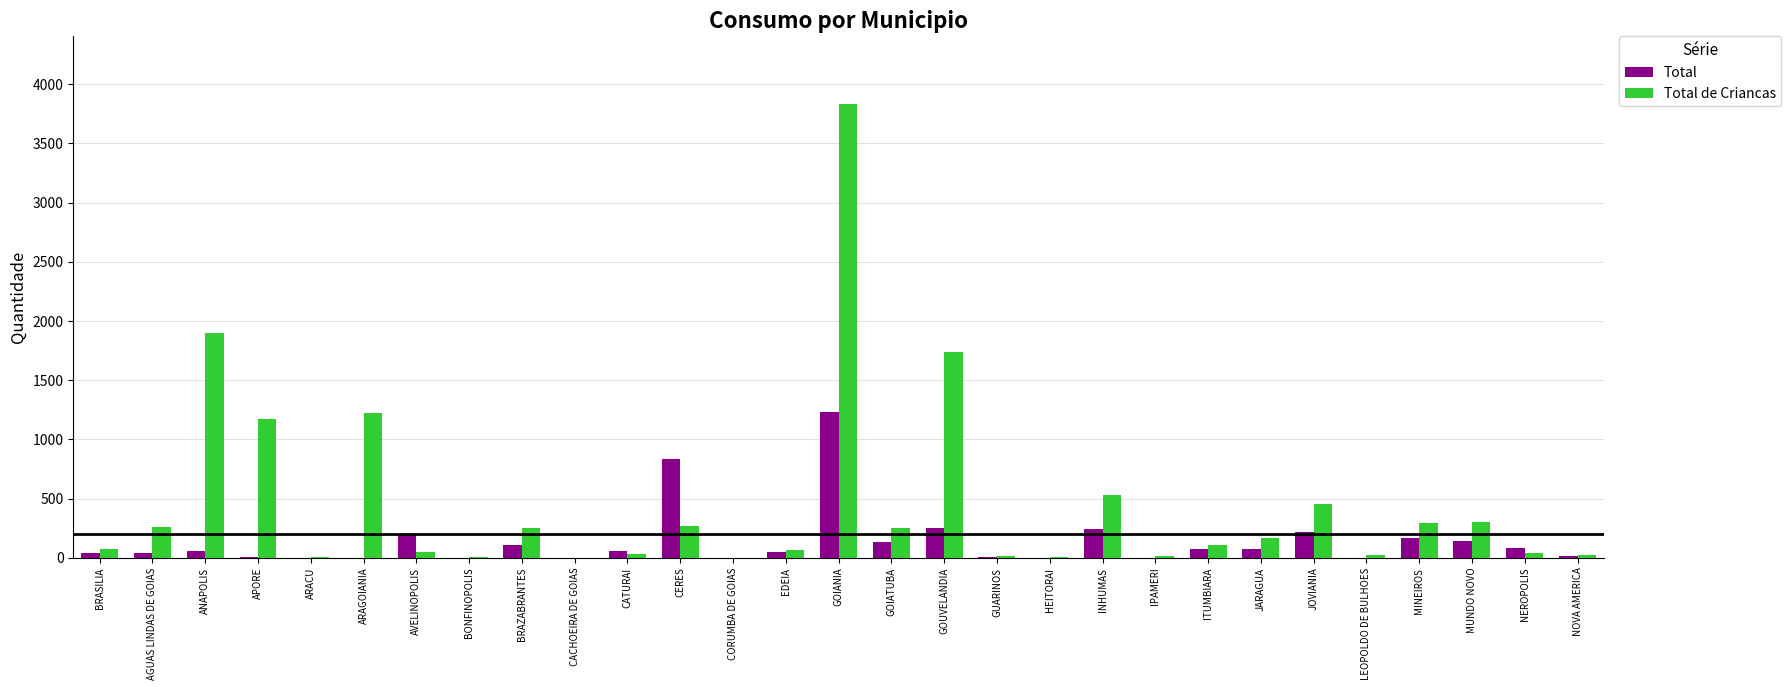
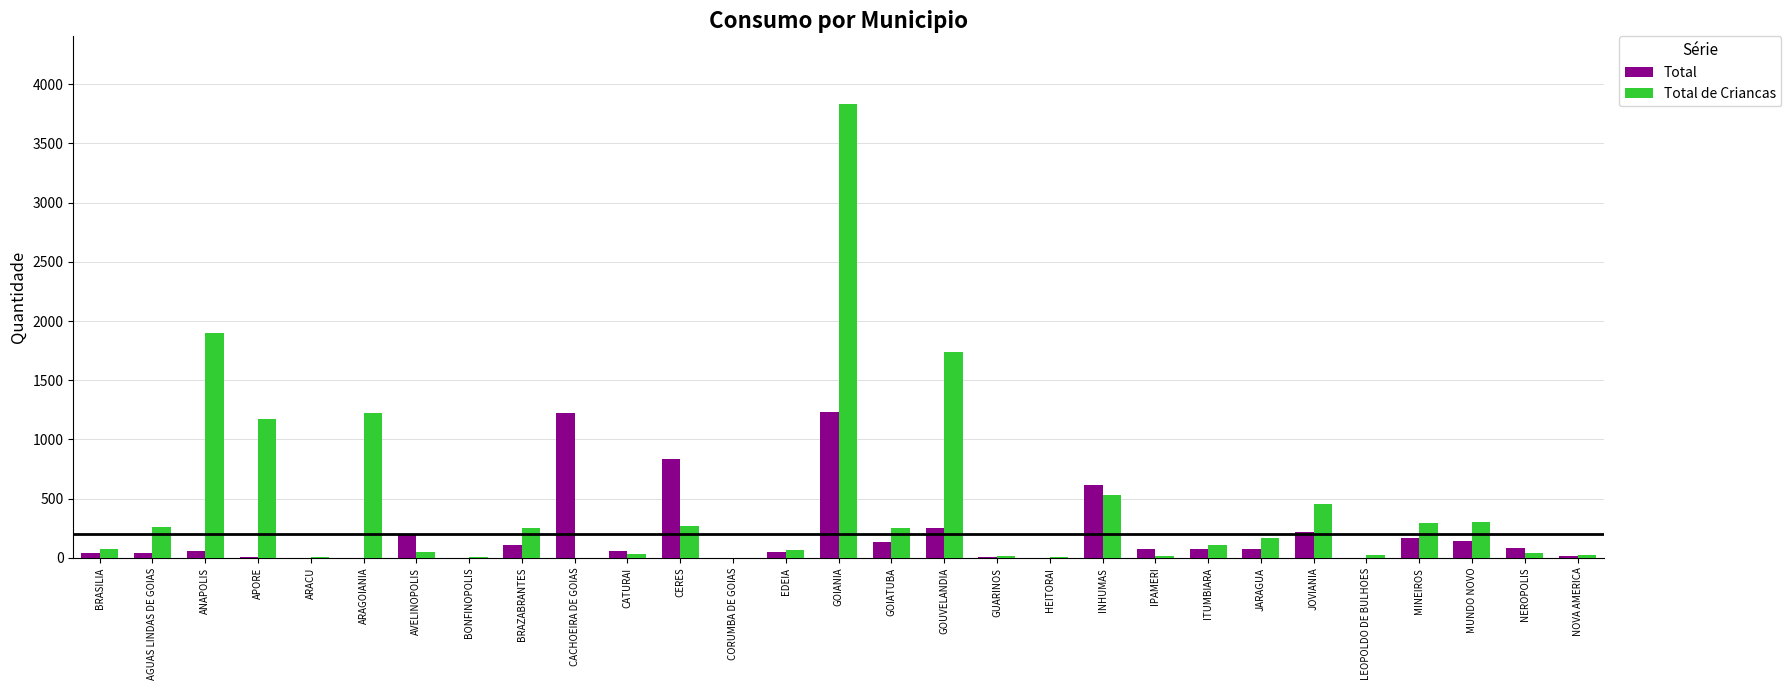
  {
    "Total": {
      "BRASILIA": 40,
      "AGUAS LINDAS DE GOIAS": 40,
      "ANAPOLIS": 60,
      "AVELINOPOLIS": 190,
      "BRAZABRANTES": 110,
-     "CACHOEIRA DE GOIAS": 0,
+     "CACHOEIRA DE GOIAS": 1220,
      "CATURAI": 60,
      "CERES": 830,
      "EDEIA": 50,
      "GOIANIA": 1230,
      "GOIATUBA": 140,
      "GOUVELANDIA": 260,
-     "INHUMAS": 240,
-     "IPAMERI": 0,
+     "INHUMAS": 620,
+     "IPAMERI": 70,
      "ITUMBIARA": 70,
      "JARAGUA": 80,
      "JOVIANIA": 220,
      "MINEIROS": 170,
      "MUNDO NOVO": 140,
      "NEROPOLIS": 80
    },
    "Total de Criancas": {
      "BRASILIA": 80,
      "AGUAS LINDAS DE GOIAS": 260,
      "ANAPOLIS": 1900,
      "APORE": 1180,
      "ARAGOIANIA": 1220,
      "AVELINOPOLIS": 50,
      "BRAZABRANTES": 260,
      "CATURAI": 30,
      "CERES": 270,
      "EDEIA": 70,
      "GOIANIA": 3830,
      "GOIATUBA": 250,
      "GOUVELANDIA": 1740,
      "INHUMAS": 530,
      "ITUMBIARA": 110,
      "JARAGUA": 170,
      "JOVIANIA": 460,
      "LEOPOLDO DE BULHOES": 20,
      "MINEIROS": 290,
      "MUNDO NOVO": 310,
      "NEROPOLIS": 40,
      "NOVA AMERICA": 20
    }
  }
